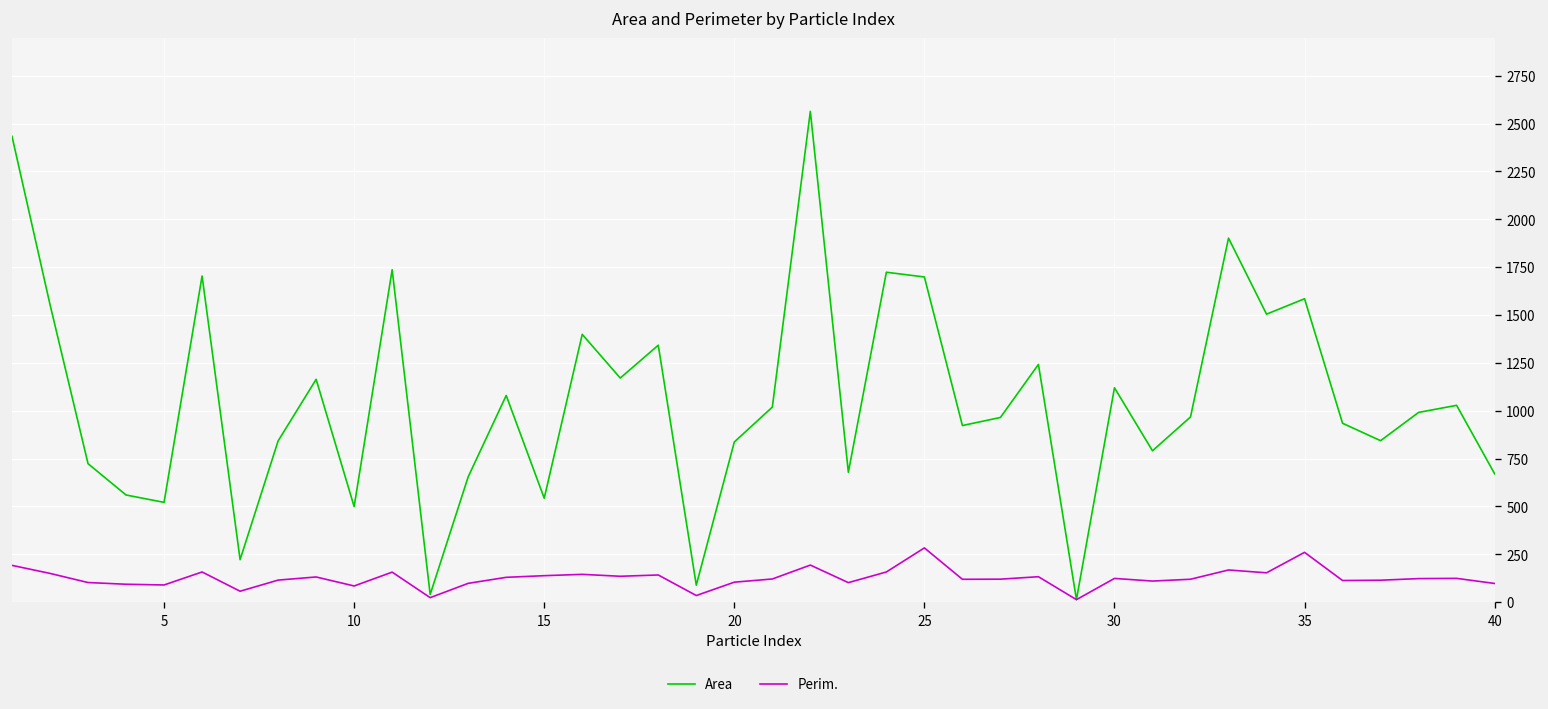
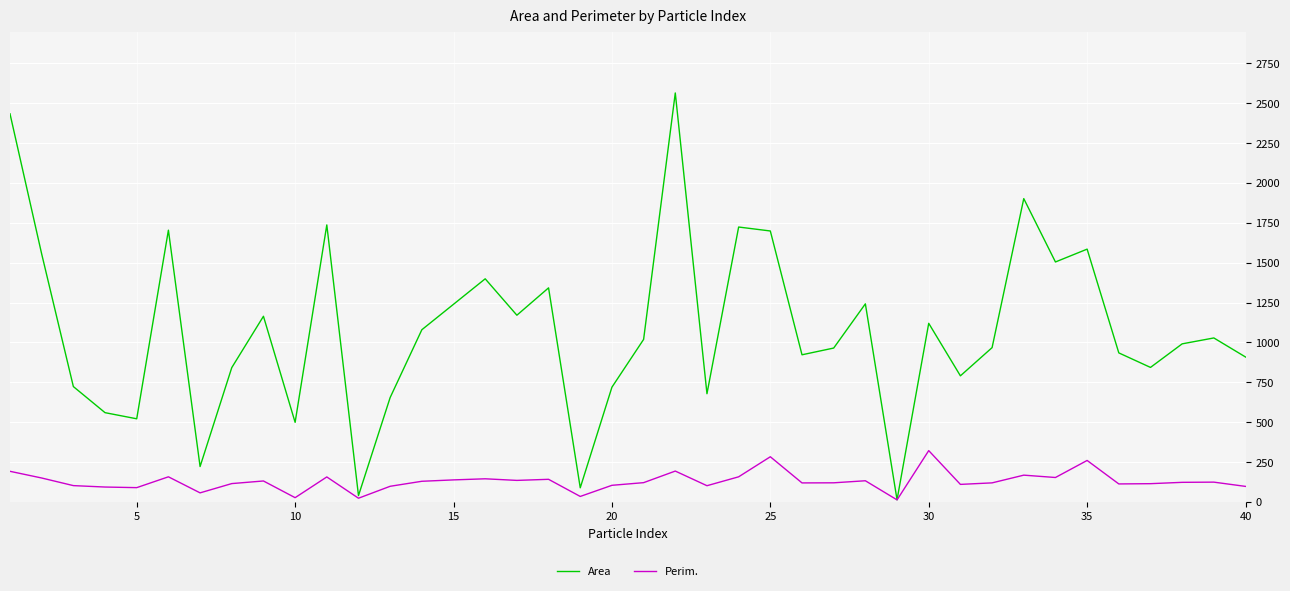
  {
    "Area": {
      "5": 520,
      "10": 500,
-     "15": 540,
-     "20": 840,
+     "15": 1240,
+     "20": 720,
      "25": 1700,
      "30": 1120,
      "35": 1580,
-     "40": 670
+     "40": 910
    },
    "Perim.": {
      "5": 90,
-     "10": 80,
+     "10": 30,
      "15": 140,
      "20": 100,
      "25": 280,
-     "30": 120,
+     "30": 320,
      "35": 260,
      "40": 100
    }
  }
